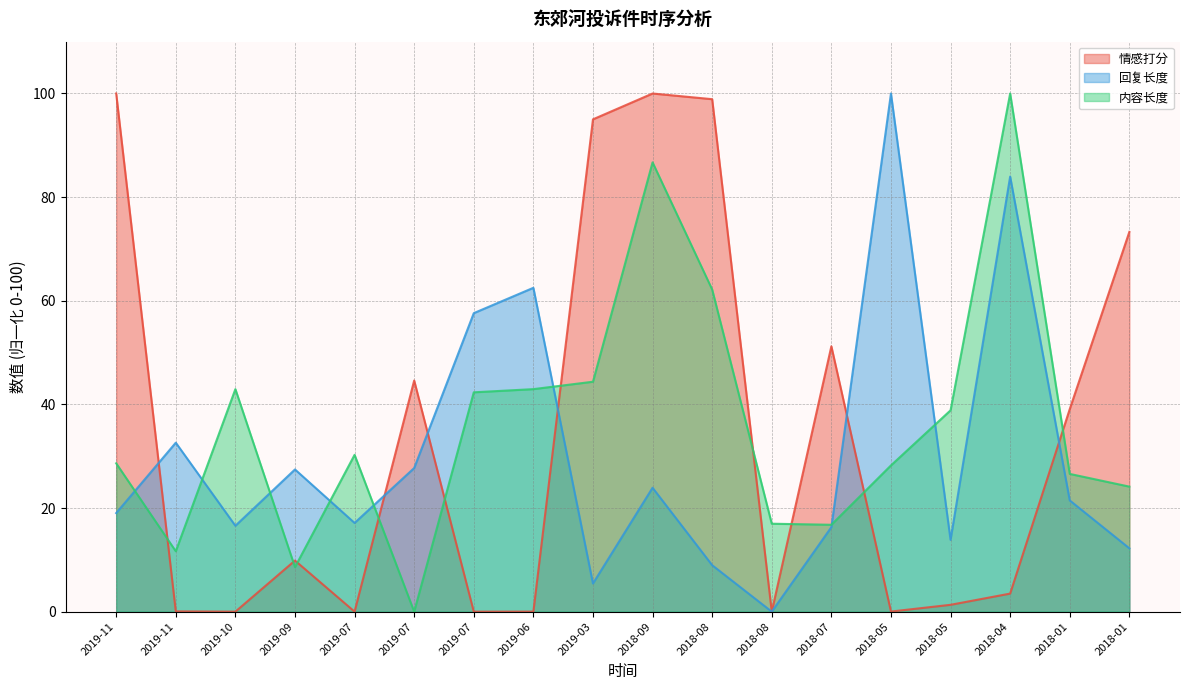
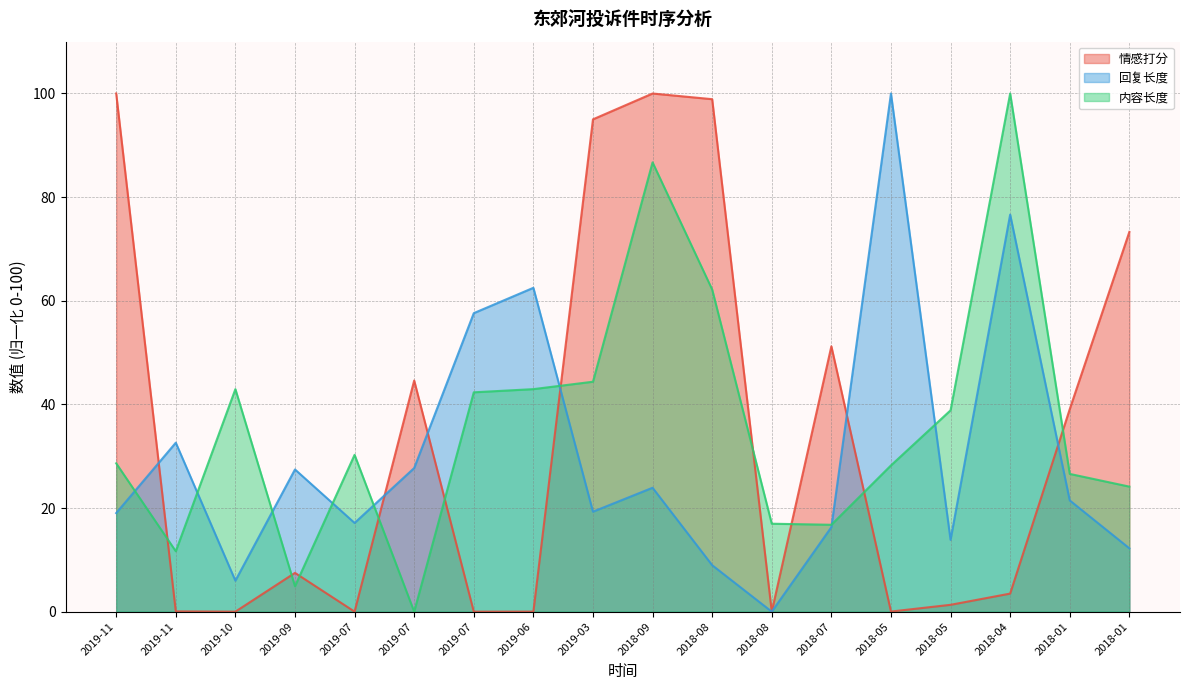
  {
    "情感打分": {
      "2019-10": 0,
-     "2019-09": 10,
+     "2019-09": 7,
      "2019-06": 0,
      "2019-03": 95,
      "2018-09": 100,
      "2018-07": 51,
      "2018-04": 3
    },
    "回复长度": {
-     "2019-10": 17,
+     "2019-10": 6,
      "2019-09": 27,
      "2019-06": 63,
-     "2019-03": 5,
+     "2019-03": 19,
      "2018-09": 24,
-     "2018-04": 84
+     "2018-04": 77
    },
    "内容长度": {
      "2019-10": 43,
-     "2019-09": 9,
+     "2019-09": 5,
      "2019-06": 43,
      "2019-03": 44,
      "2018-09": 87,
      "2018-04": 100
    }
  }
